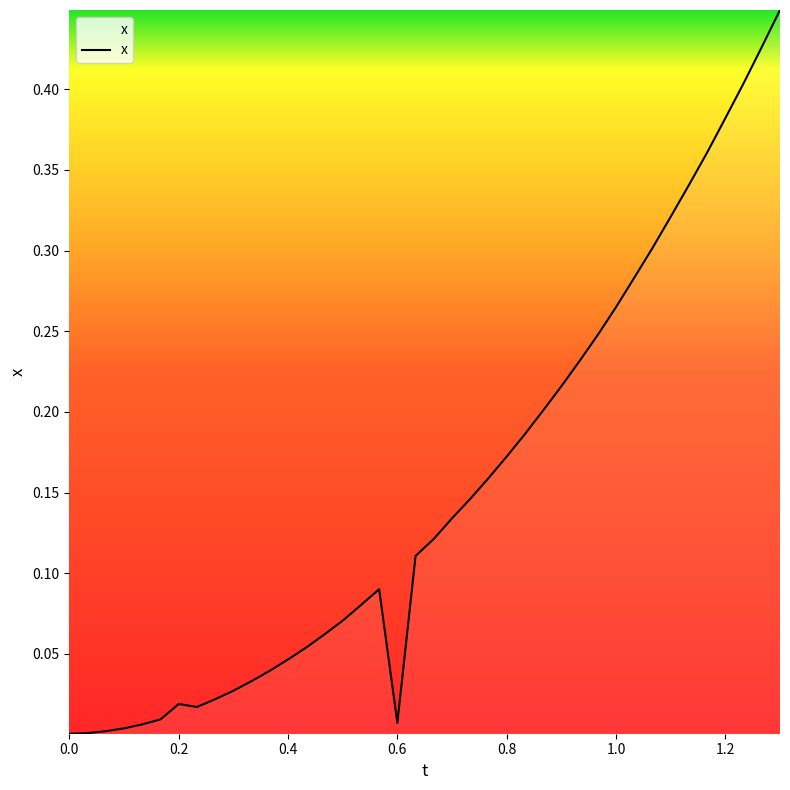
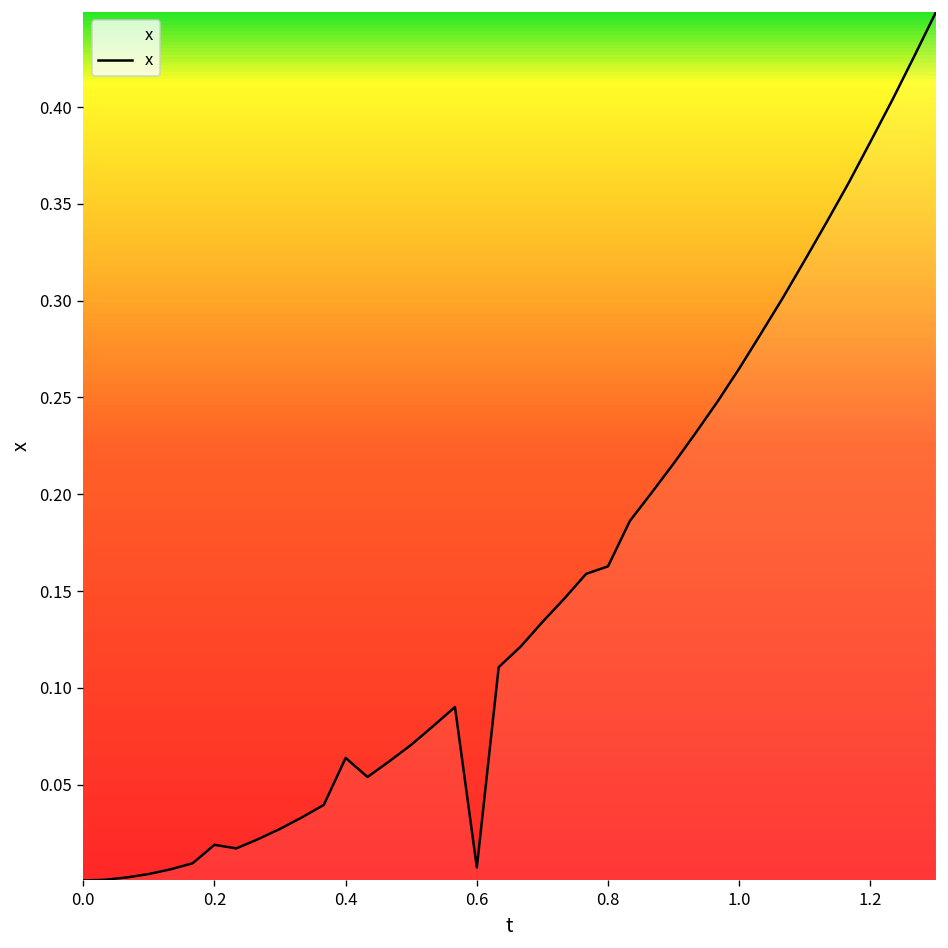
  {
    "0.0": 0.000,
    "0.2": 0.019,
-   "0.4": 0.047,
+   "0.4": 0.064,
    "0.6": 0.007,
-   "0.8": 0.172,
+   "0.8": 0.163,
    "1.0": 0.265,
    "1.2": 0.382
  }
